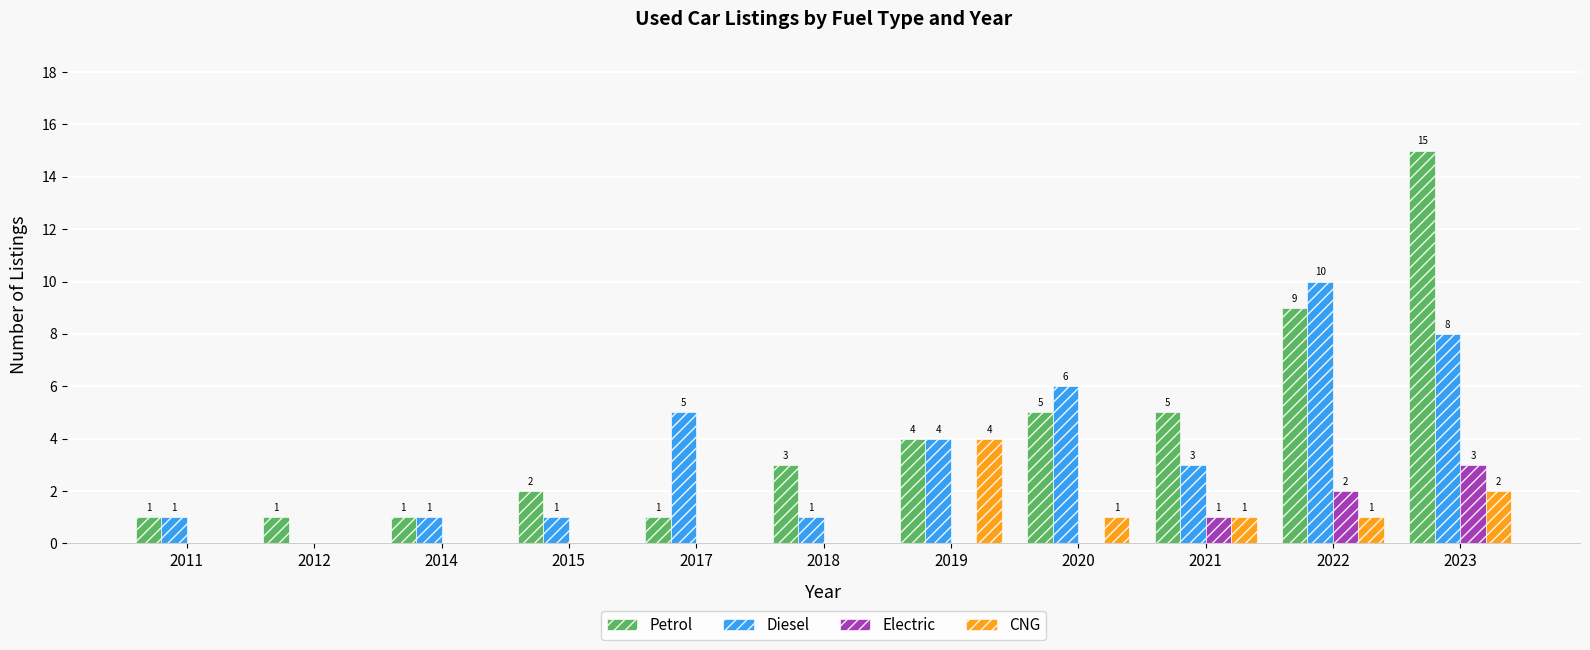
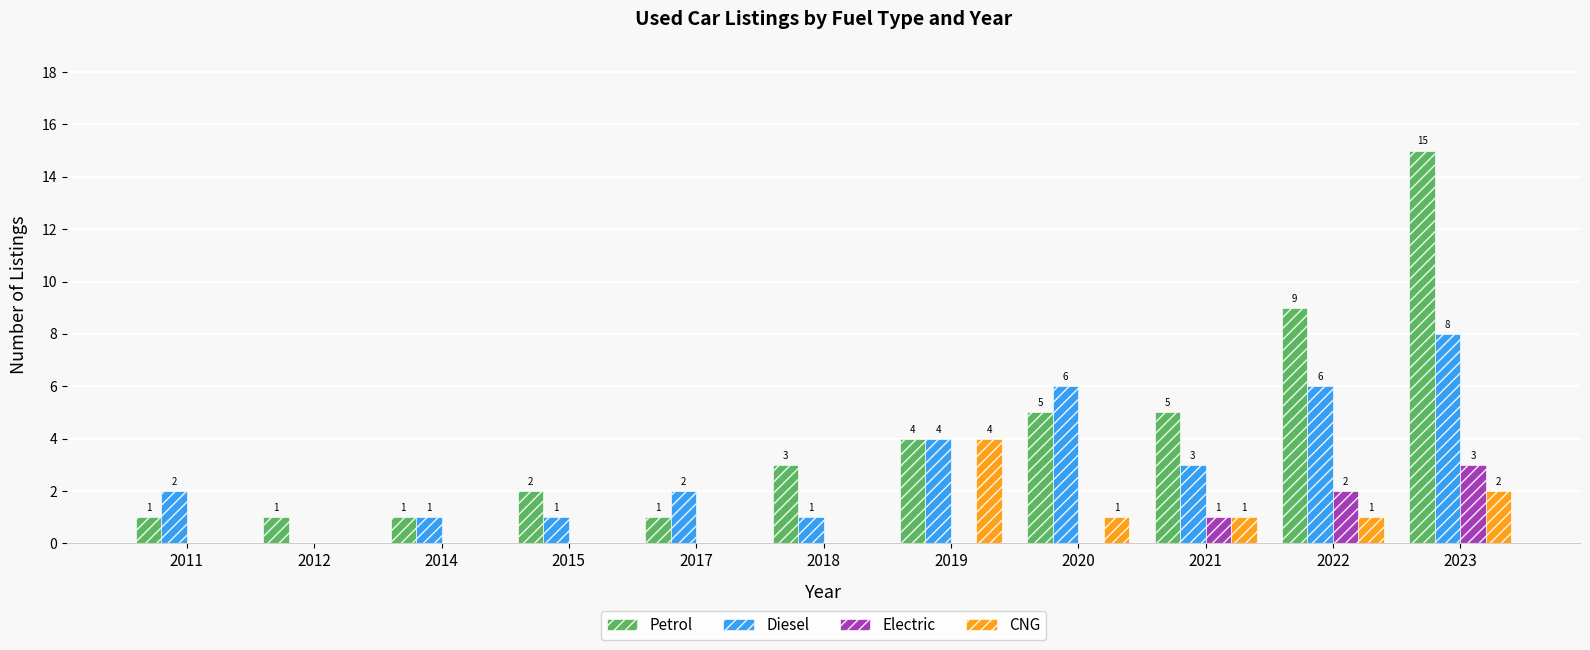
  {
    "Petrol": {
      "2011": 1,
      "2012": 1,
      "2014": 1,
      "2015": 2,
      "2017": 1,
      "2018": 3,
      "2019": 4,
      "2020": 5,
      "2021": 5,
      "2022": 9,
      "2023": 15
    },
    "Diesel": {
-     "2011": 1,
+     "2011": 2,
      "2014": 1,
      "2015": 1,
-     "2017": 5,
+     "2017": 2,
      "2018": 1,
      "2019": 4,
      "2020": 6,
      "2021": 3,
-     "2022": 10,
+     "2022": 6,
      "2023": 8
    },
    "Electric": {
      "2021": 1,
      "2022": 2,
      "2023": 3
    },
    "CNG": {
      "2019": 4,
      "2020": 1,
      "2021": 1,
      "2022": 1,
      "2023": 2
    }
  }
